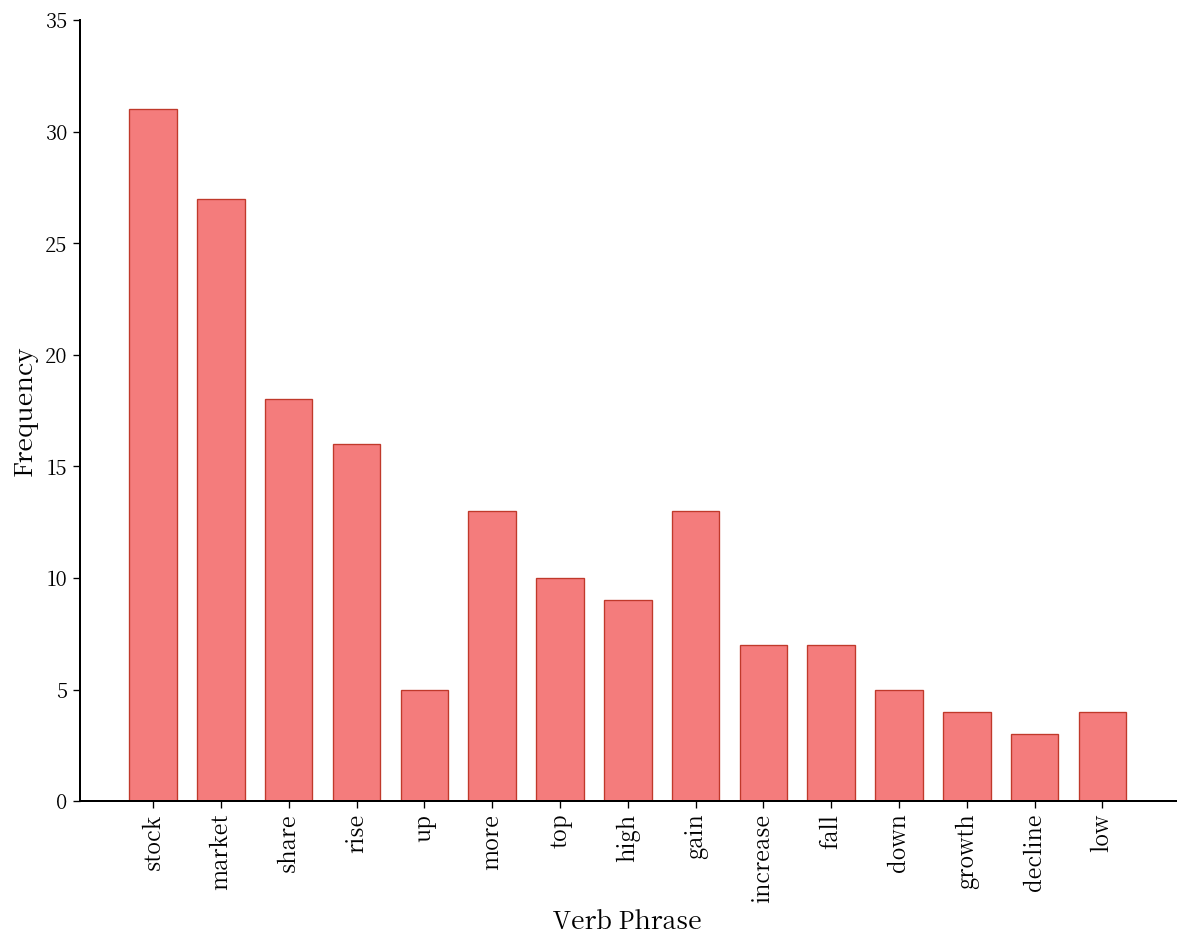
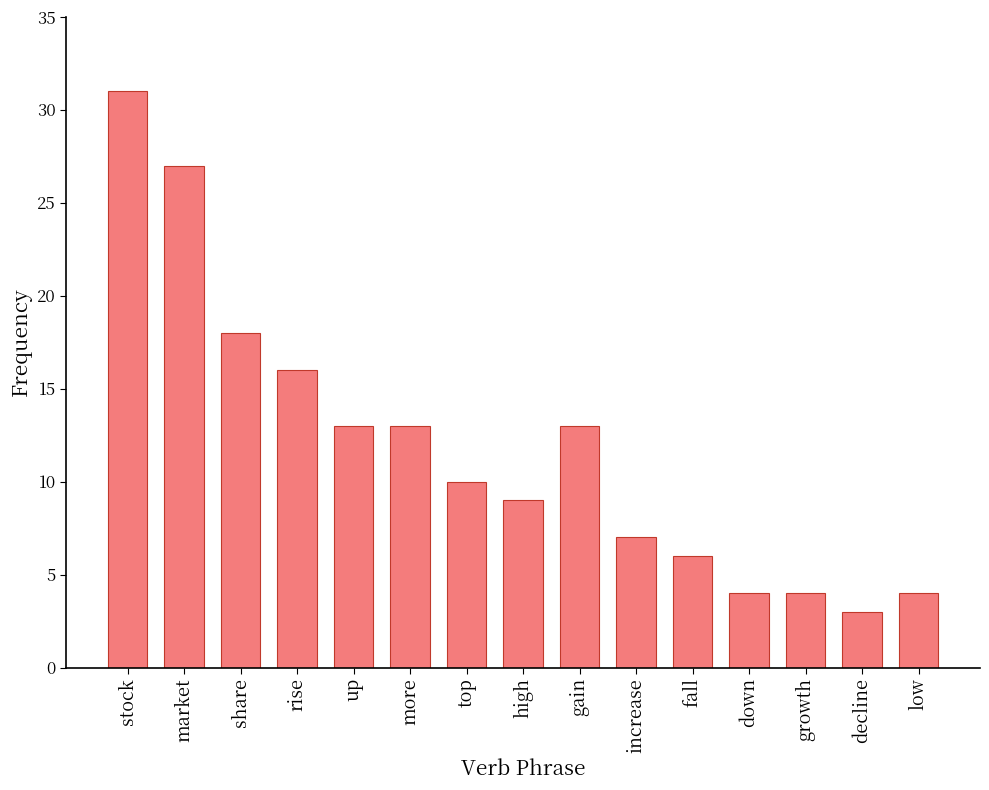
  {
    "stock": 31,
    "market": 27,
    "share": 18,
    "rise": 16,
-   "up": 5,
+   "up": 13,
    "more": 13,
    "top": 10,
    "high": 9,
    "gain": 13,
    "increase": 7,
-   "fall": 7,
-   "down": 5,
+   "fall": 6,
+   "down": 4,
    "growth": 4,
    "decline": 3,
    "low": 4
  }
